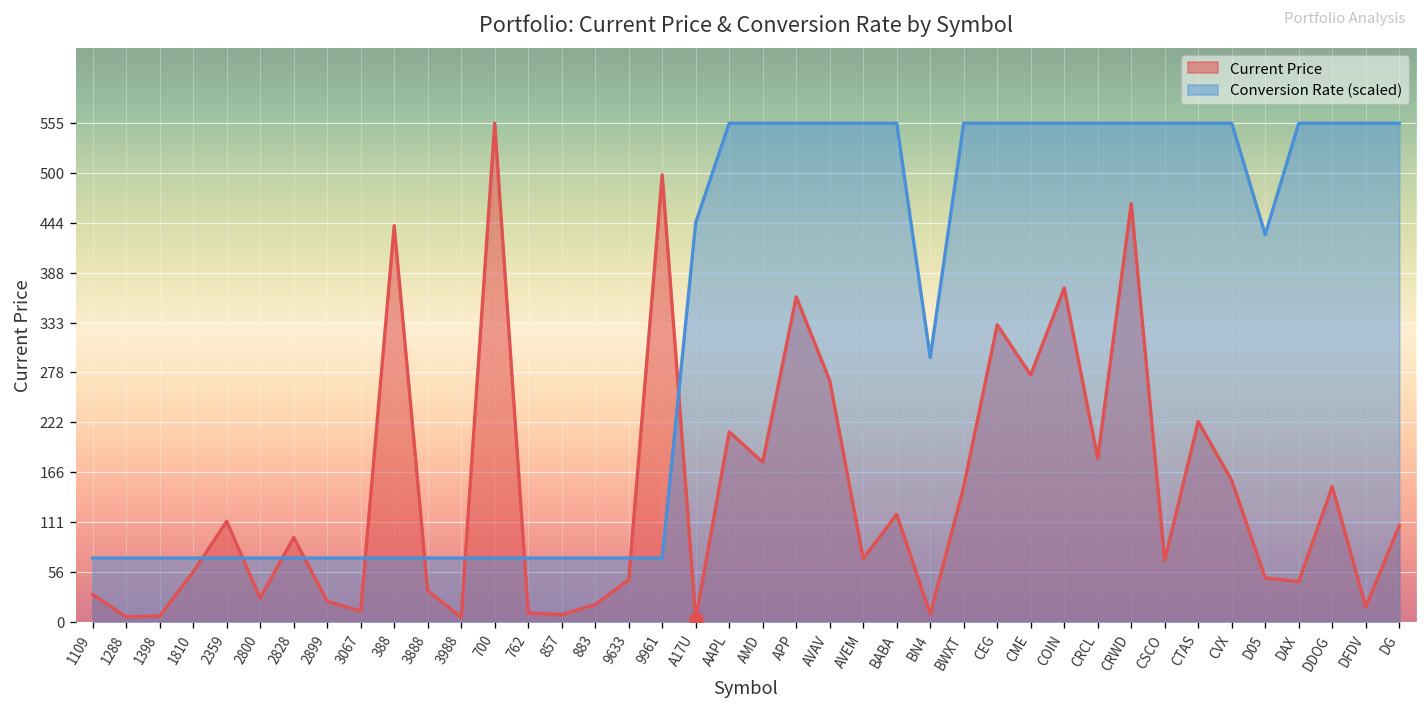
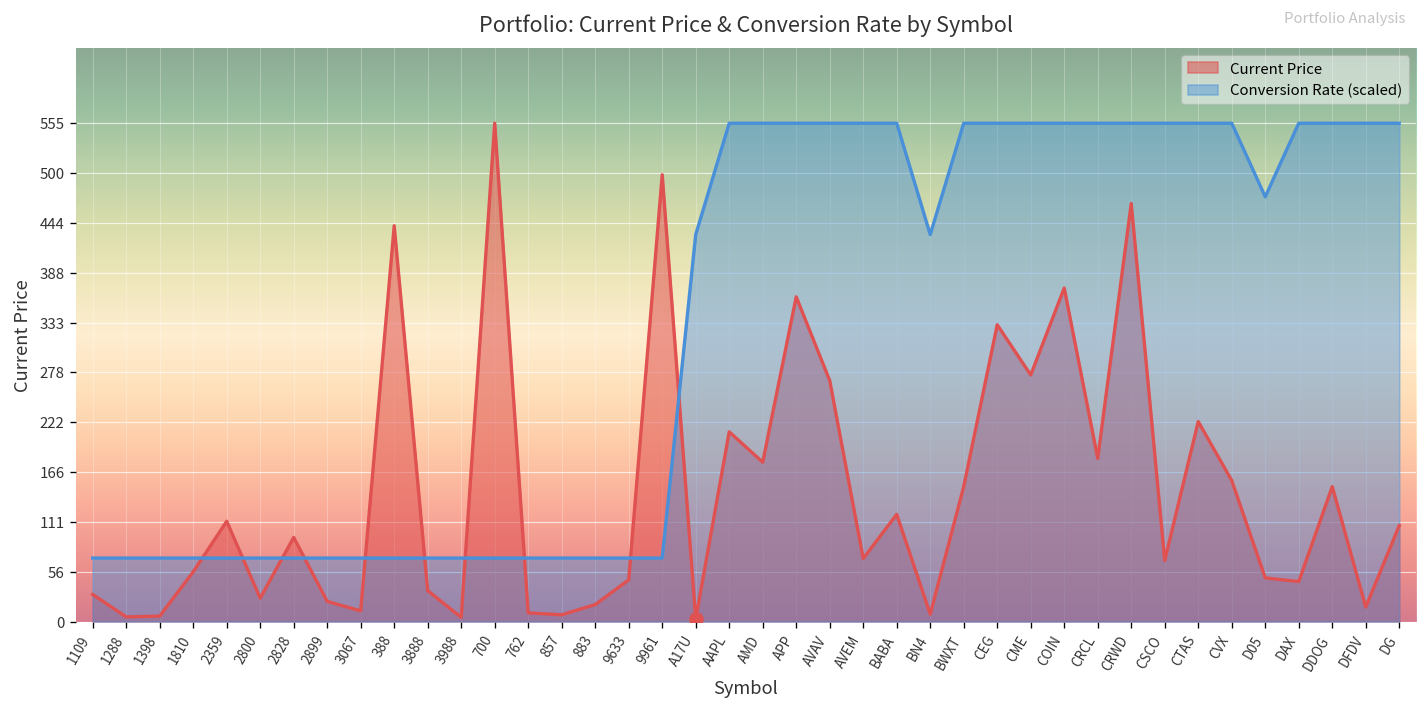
  {
    "Conversion Rate (scaled)": {
      "1109": 70,
      "1288": 70,
      "1398": 70,
      "1810": 70,
      "2359": 70,
      "2800": 70,
      "2828": 70,
      "2899": 70,
      "3067": 70,
      "388": 70,
      "3888": 70,
      "3988": 70,
      "700": 70,
      "762": 70,
      "857": 70,
      "883": 70,
      "9633": 70,
      "9961": 70,
-     "A17U": 440,
+     "A17U": 430,
      "AAPL": 560,
      "AMD": 560,
      "APP": 560,
      "AVAV": 560,
      "AVEM": 560,
      "BABA": 560,
-     "BN4": 290,
+     "BN4": 430,
      "BWXT": 560,
      "CEG": 560,
      "CME": 560,
      "COIN": 560,
      "CRCL": 560,
      "CRWD": 560,
      "CSCO": 560,
      "CTAS": 560,
      "CVX": 560,
-     "D05": 430,
+     "D05": 470,
      "DAX": 560,
      "DDOG": 560,
      "DFDV": 560,
      "DG": 560
    }
  }
